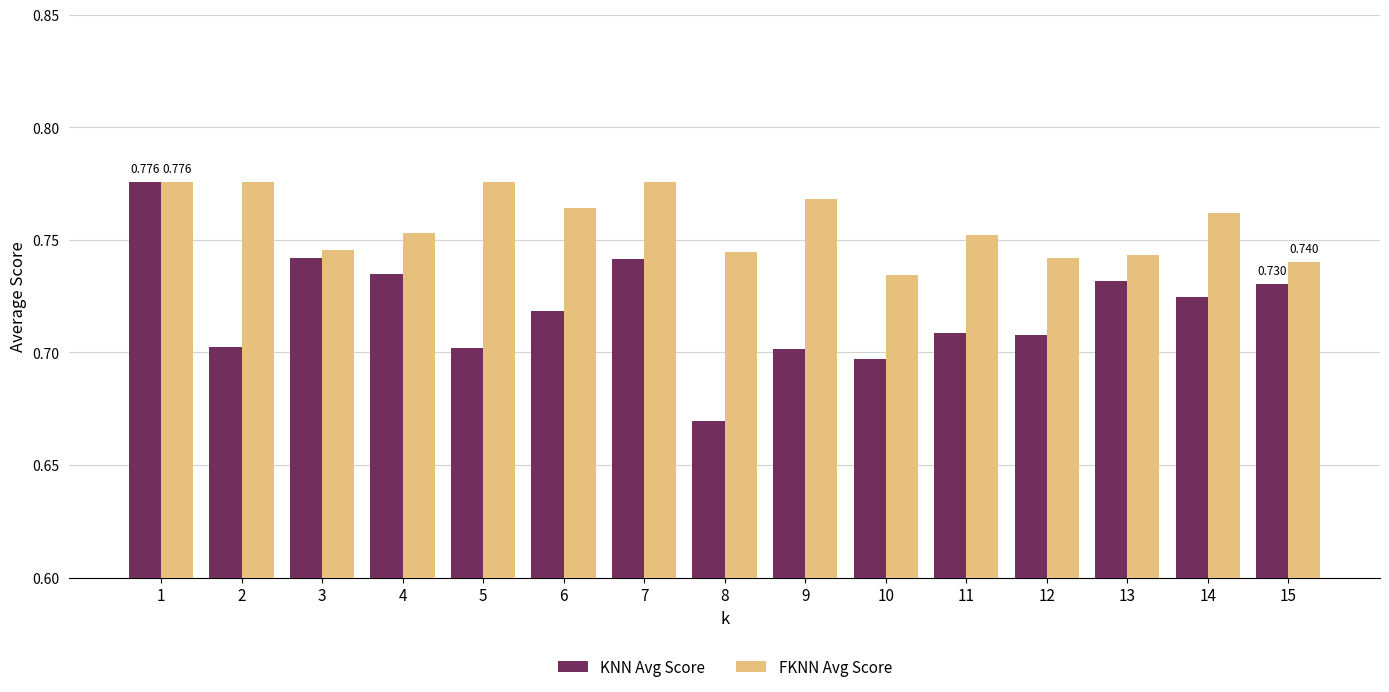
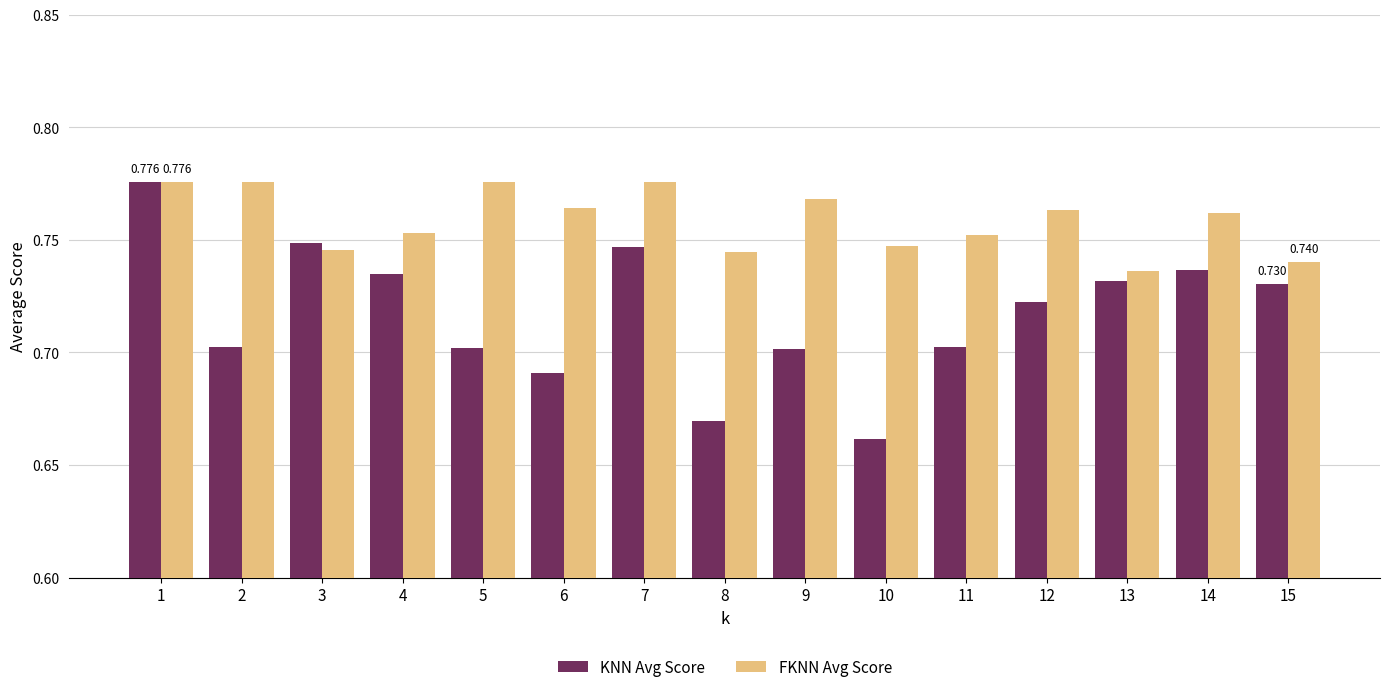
  {
    "KNN Avg Score": {
      "2": 0.702,
-     "3": 0.742,
+     "3": 0.748,
      "4": 0.735,
      "5": 0.702,
-     "6": 0.718,
-     "7": 0.742,
+     "6": 0.691,
+     "7": 0.747,
      "8": 0.670,
      "9": 0.702,
-     "10": 0.697,
-     "11": 0.709,
-     "12": 0.708,
+     "10": 0.662,
+     "11": 0.702,
+     "12": 0.722,
      "13": 0.732,
-     "14": 0.725
+     "14": 0.737
    },
    "FKNN Avg Score": {
      "2": 0.776,
      "3": 0.745,
      "4": 0.753,
      "5": 0.776,
      "6": 0.764,
      "7": 0.776,
      "8": 0.745,
      "9": 0.768,
-     "10": 0.735,
+     "10": 0.747,
      "11": 0.752,
-     "12": 0.742,
-     "13": 0.743,
+     "12": 0.763,
+     "13": 0.736,
      "14": 0.762
    }
  }
